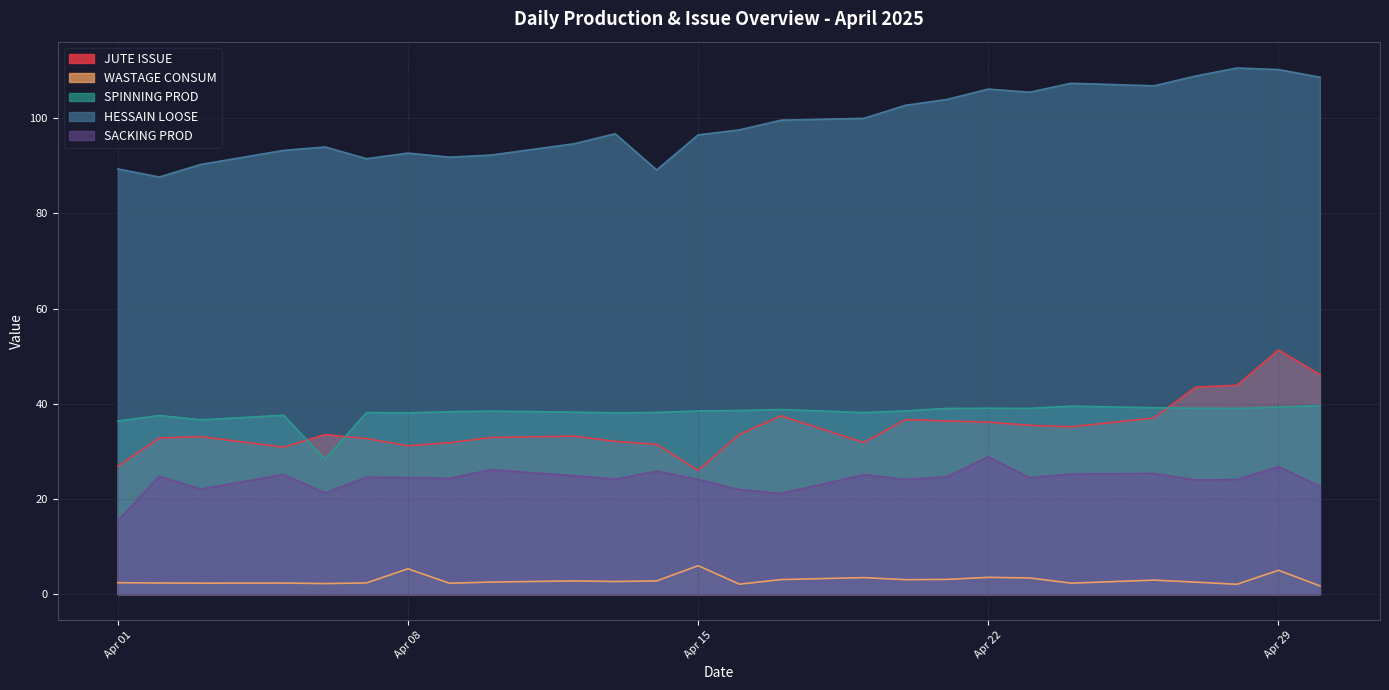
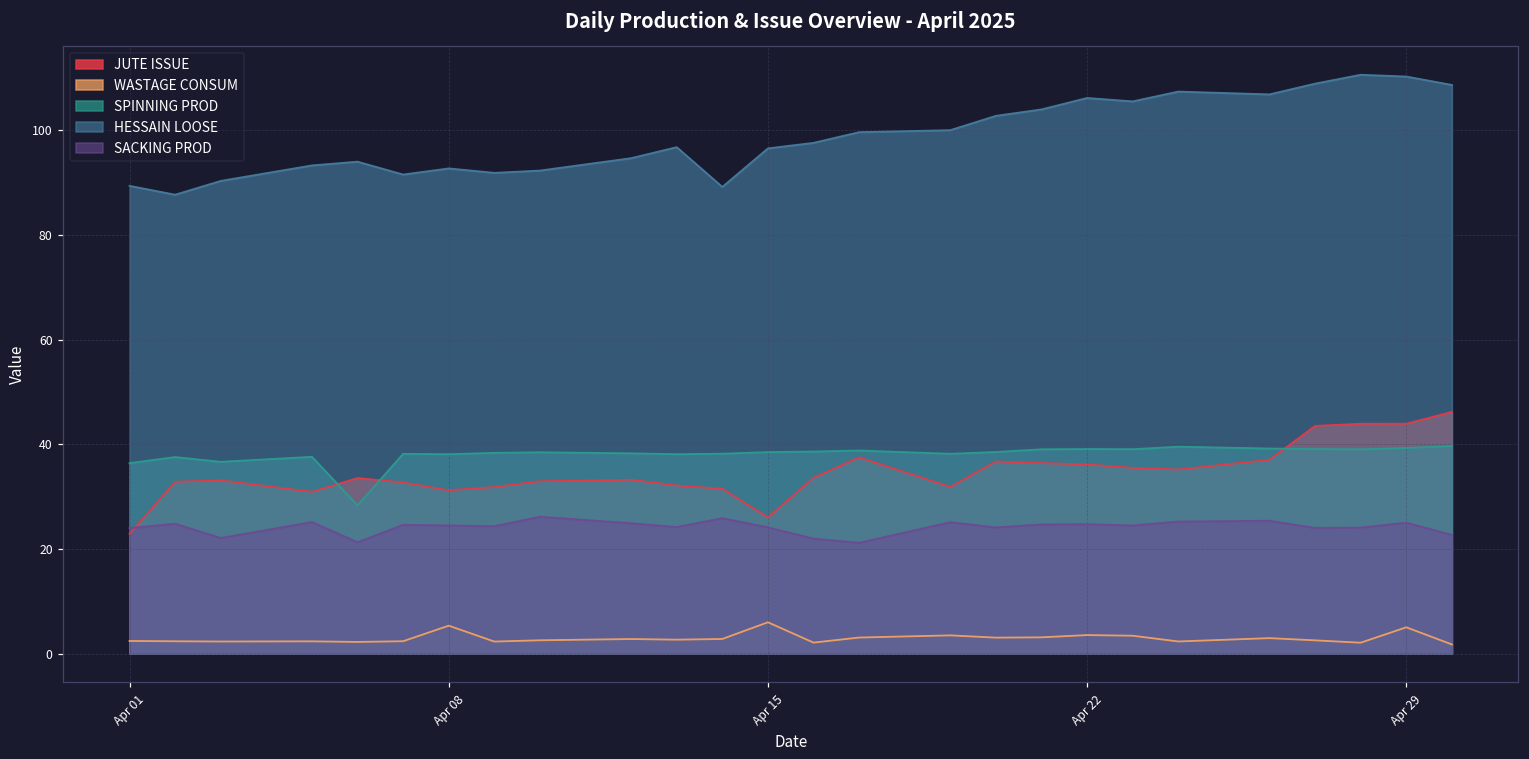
  {
    "JUTE ISSUE": {
-     "Apr 01": 27,
+     "Apr 01": 23,
      "Apr 08": 31,
      "Apr 15": 26,
      "Apr 22": 36,
-     "Apr 29": 51
+     "Apr 29": 44
    },
    "WASTAGE CONSUM": {
      "Apr 01": 2,
      "Apr 08": 5,
      "Apr 15": 6,
      "Apr 22": 4,
      "Apr 29": 5
    },
    "SACKING PROD": {
-     "Apr 01": 15,
+     "Apr 01": 24,
      "Apr 08": 24,
      "Apr 15": 24,
-     "Apr 22": 29,
-     "Apr 29": 27
+     "Apr 22": 25,
+     "Apr 29": 25
    }
  }
